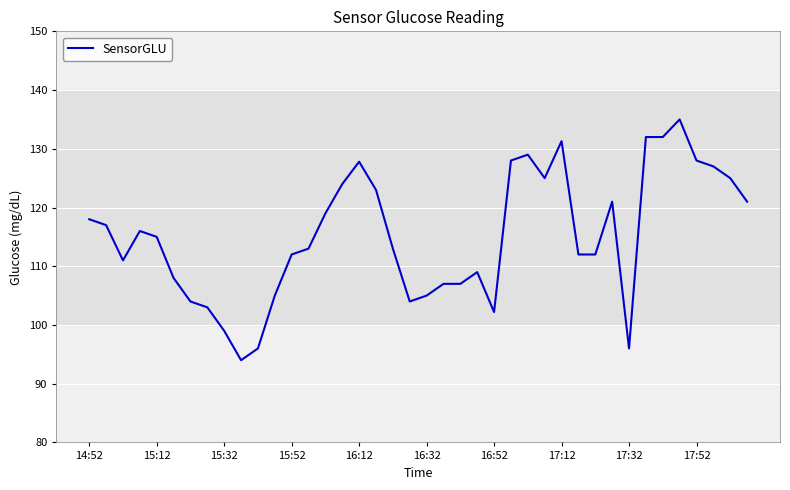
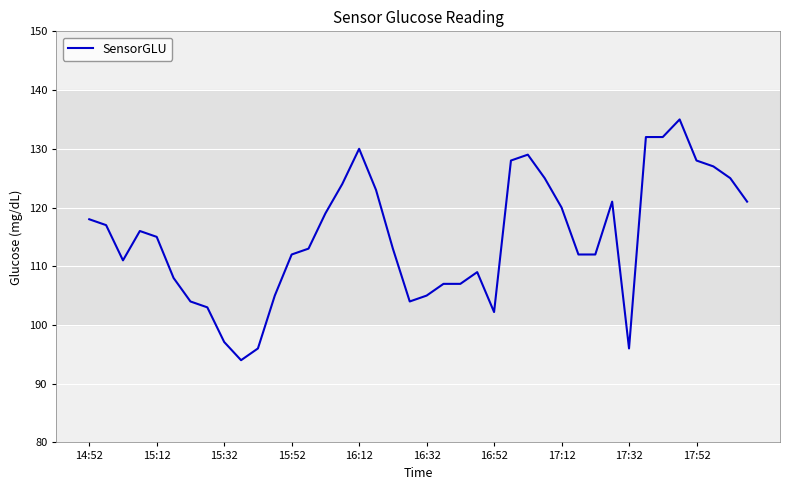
  {
    "14:52": 118,
    "15:12": 115,
-   "15:32": 99,
+   "15:32": 97,
    "15:52": 112,
-   "16:12": 128,
+   "16:12": 130,
    "16:32": 105,
    "16:52": 102,
-   "17:12": 131,
+   "17:12": 120,
    "17:32": 96,
    "17:52": 128
  }
